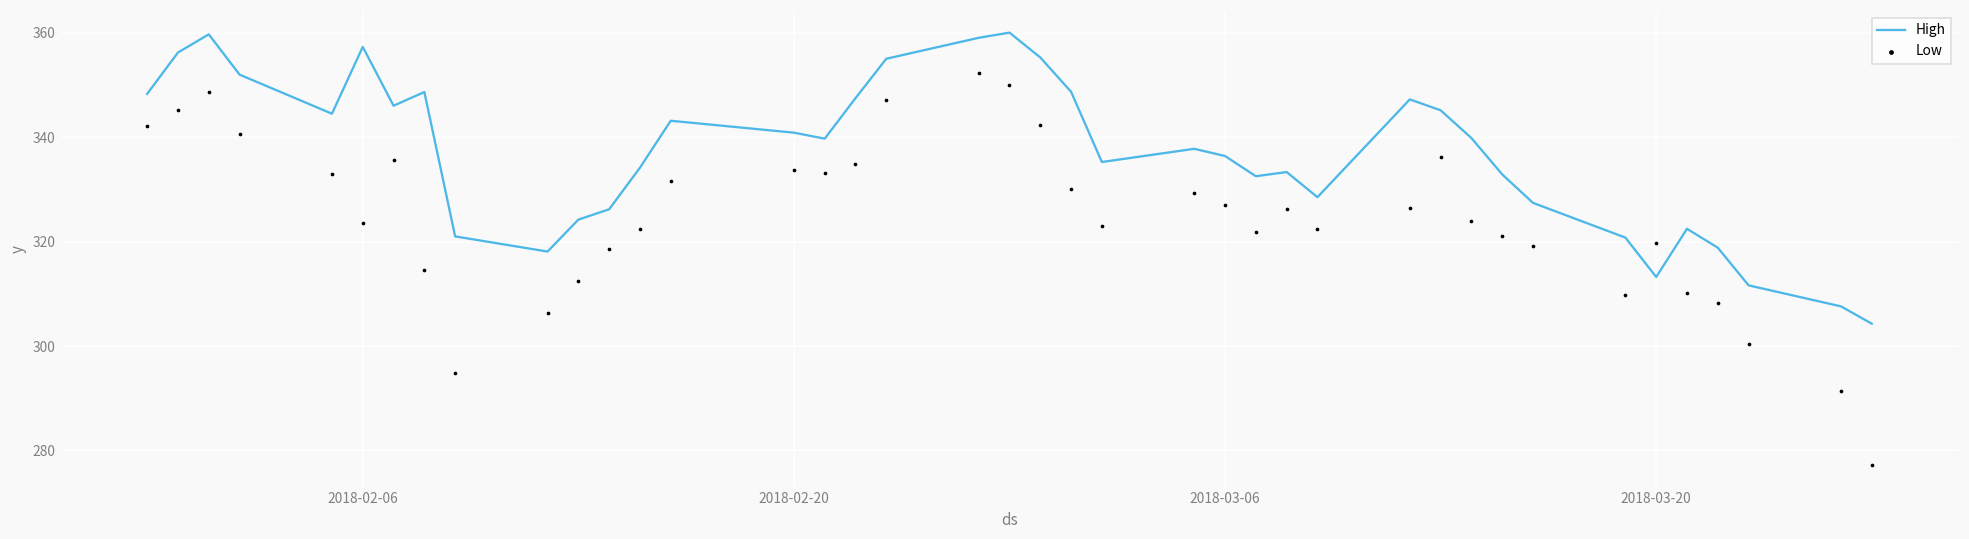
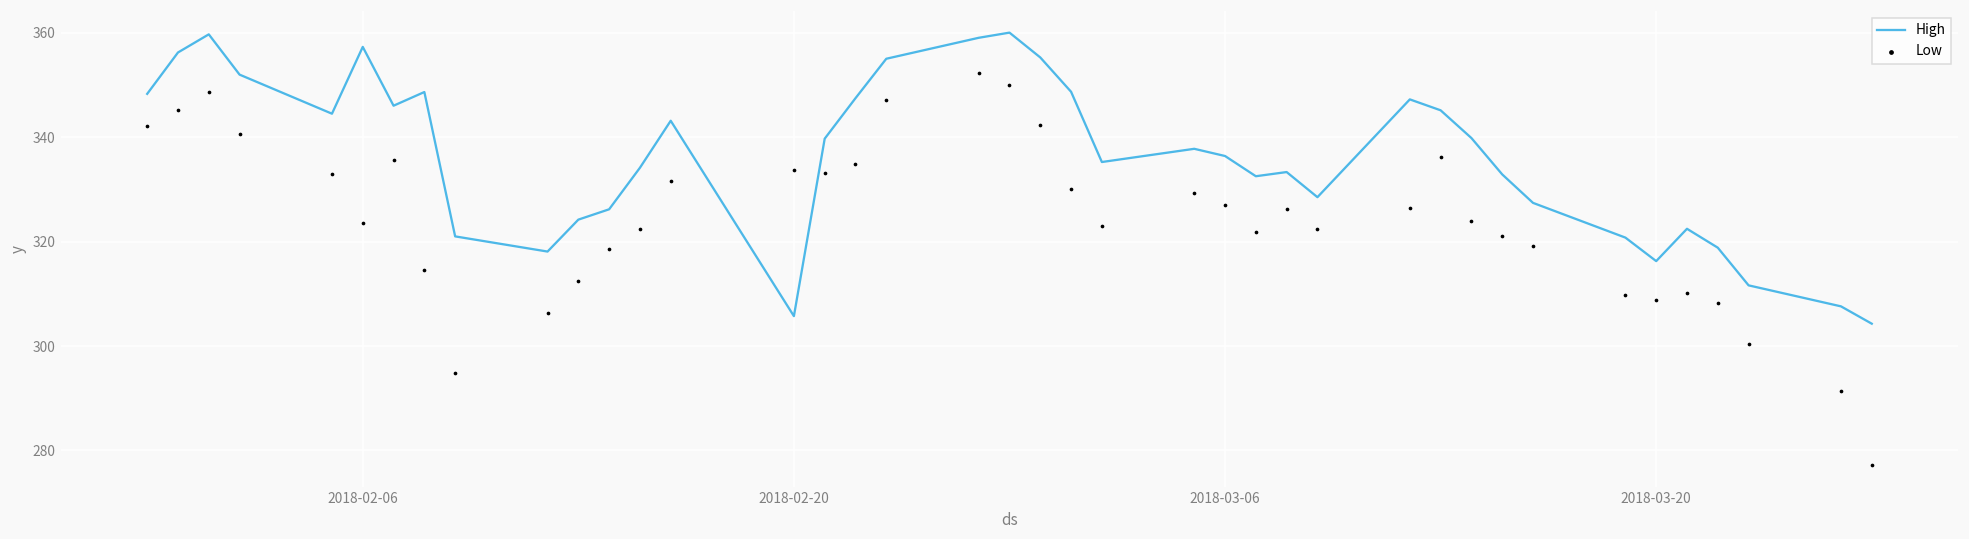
  {
    "High": {
      "2018-02-06": 357,
-     "2018-02-20": 341,
+     "2018-02-20": 306,
      "2018-03-06": 336,
-     "2018-03-20": 313
+     "2018-03-20": 316
    },
    "Low": {
-     "2018-03-20": 320
+     "2018-03-20": 309
    }
  }
